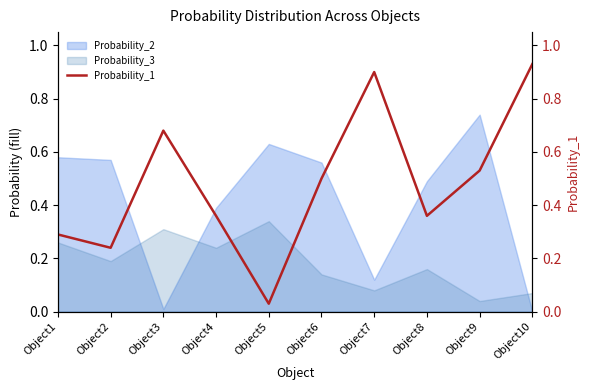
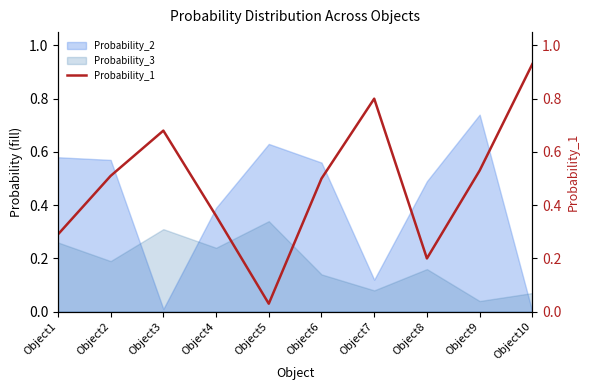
  {
    "Probability_1": {
      "Object1": 0.29,
-     "Object2": 0.24,
+     "Object2": 0.51,
      "Object3": 0.68,
      "Object4": 0.36,
      "Object5": 0.03,
      "Object6": 0.50,
-     "Object7": 0.9,
-     "Object8": 0.36,
+     "Object7": 0.8,
+     "Object8": 0.20,
      "Object9": 0.53,
      "Object10": 0.93
    }
  }
